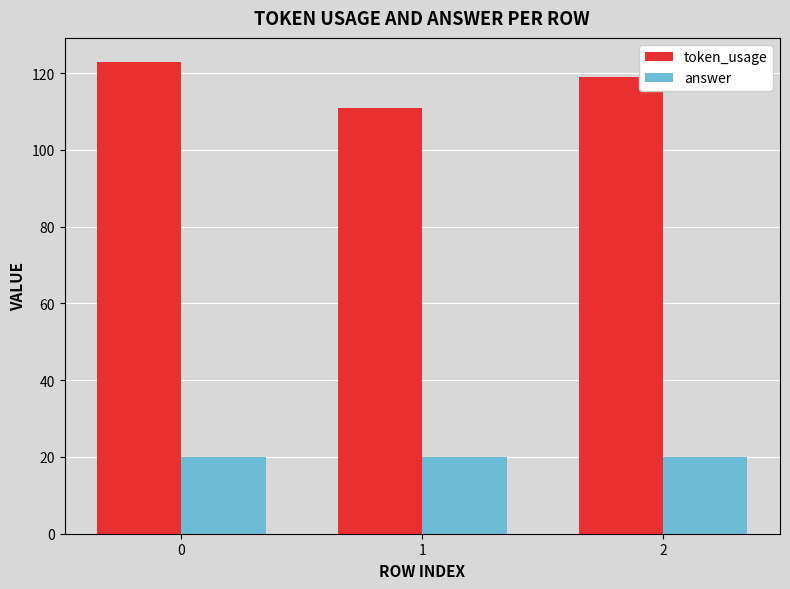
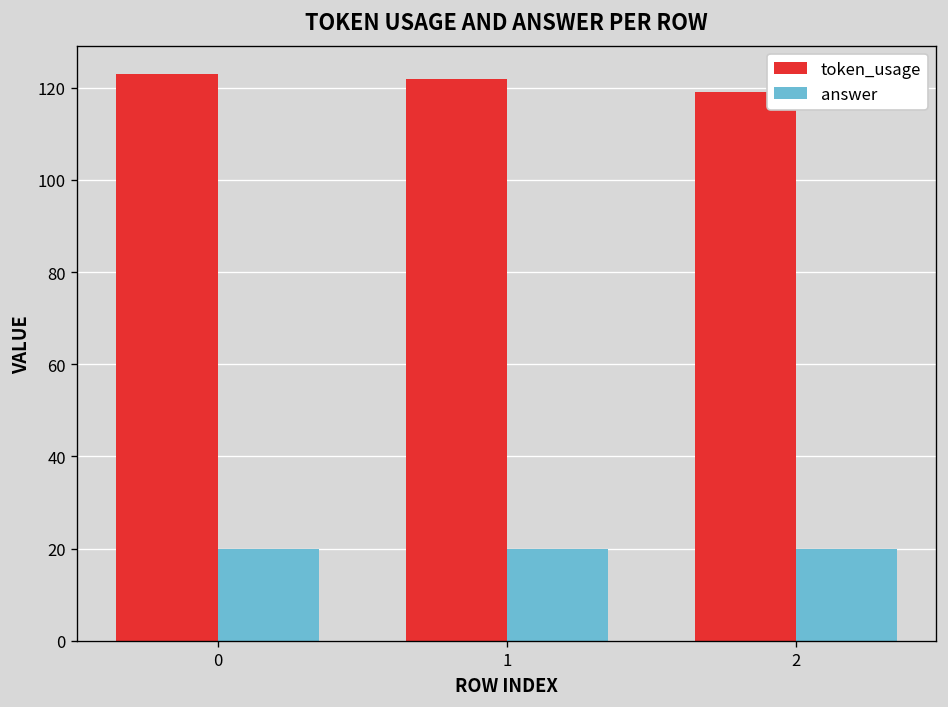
  {
    "token_usage": {
      "0": 123,
-     "1": 111,
+     "1": 122,
      "2": 119
    },
    "answer": {
      "0": 20,
      "1": 20,
      "2": 20
    }
  }
